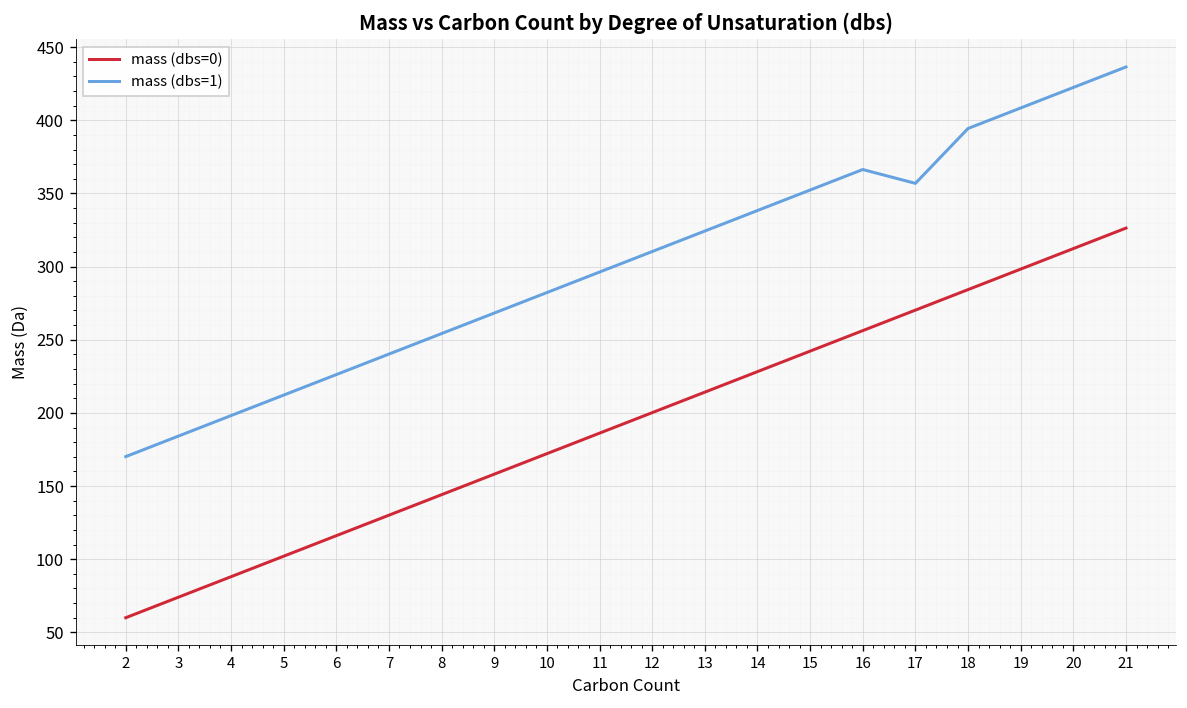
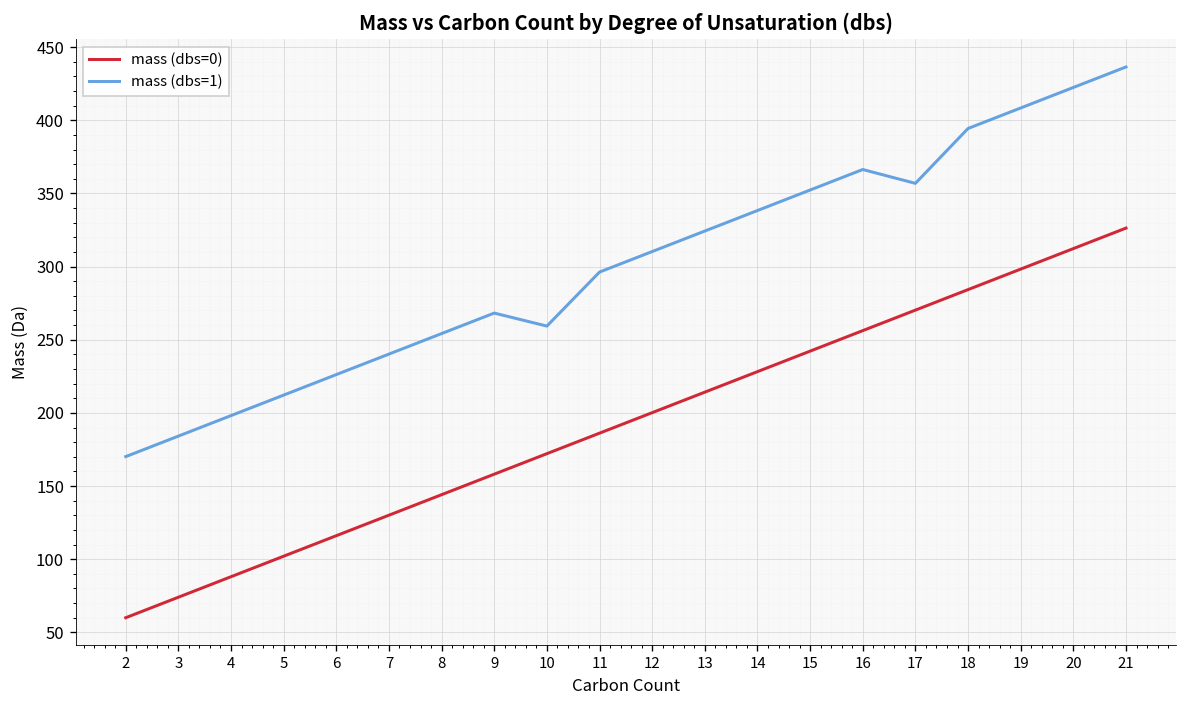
  {
    "mass (dbs=0)": {
      "2": 60,
      "3": 74,
      "4": 88,
      "5": 102,
      "6": 116,
      "7": 130,
      "8": 144,
      "9": 158,
      "10": 172,
      "11": 186,
      "12": 200,
      "13": 214,
      "14": 228,
      "15": 242,
      "16": 256,
      "17": 270,
      "18": 284,
      "19": 298,
      "20": 312,
      "21": 326
    },
    "mass (dbs=1)": {
      "2": 170,
      "3": 184,
      "4": 198,
      "5": 212,
      "6": 226,
      "7": 240,
      "8": 254,
      "9": 268,
-     "10": 282,
+     "10": 259,
      "11": 296,
      "12": 310,
      "13": 324,
      "14": 338,
      "15": 352,
      "16": 366,
      "17": 357,
      "18": 394,
      "19": 408,
      "20": 422,
      "21": 436
    }
  }
